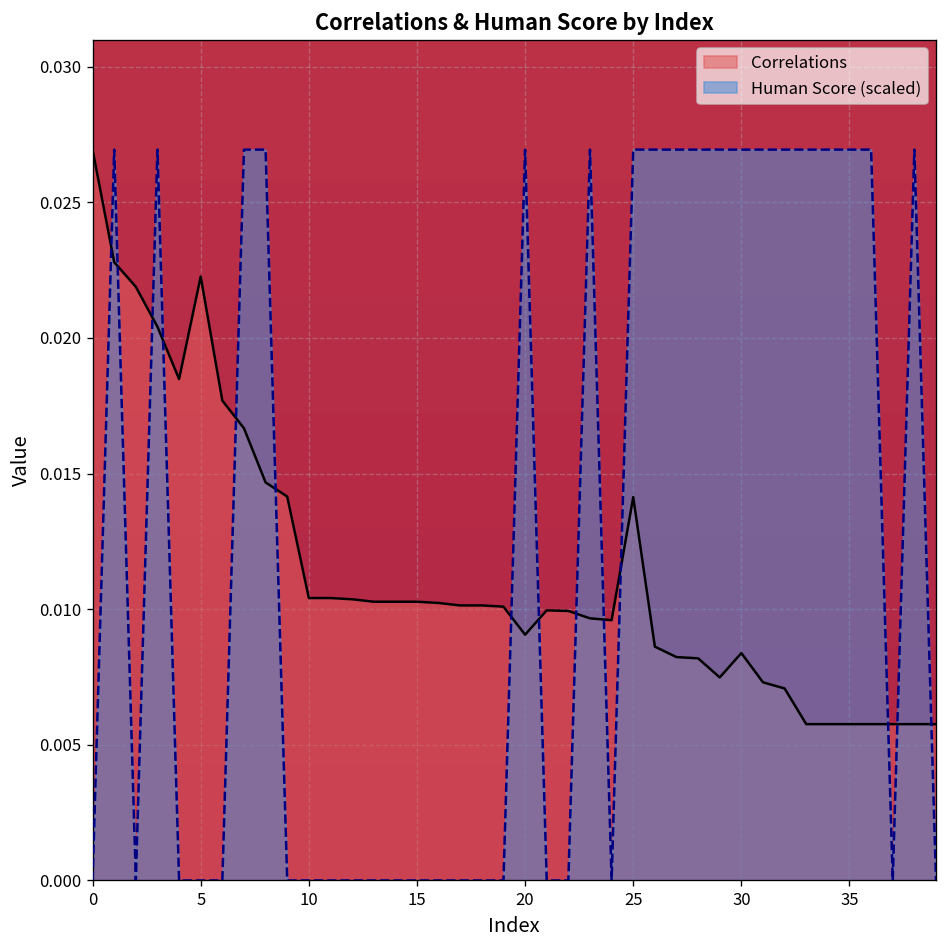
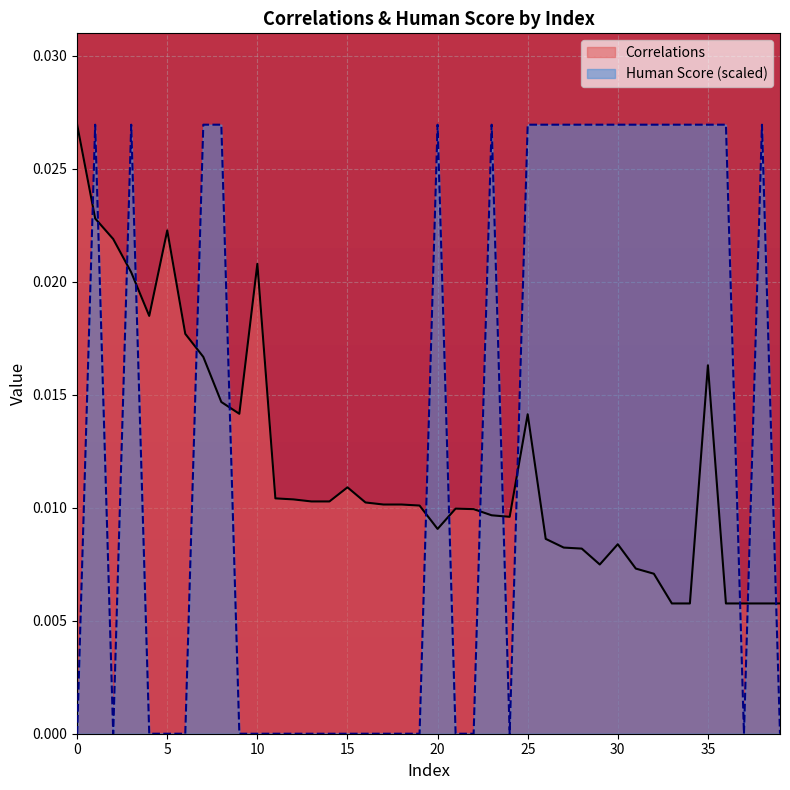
  {
    "Correlations": {
      "0": 0.0269,
      "5": 0.0223,
-     "10": 0.0104,
-     "15": 0.0103,
+     "10": 0.0208,
+     "15": 0.0109,
      "20": 0.0091,
      "25": 0.0141,
      "30": 0.0084,
-     "35": 0.0058
+     "35": 0.0163
    },
    "Human Score (scaled)": {
      "0": 0.0000,
      "5": 0.0000,
      "10": 0.0000,
      "15": 0.0000,
      "20": 0.0269,
      "25": 0.0269,
      "30": 0.0269,
      "35": 0.0269
    }
  }
